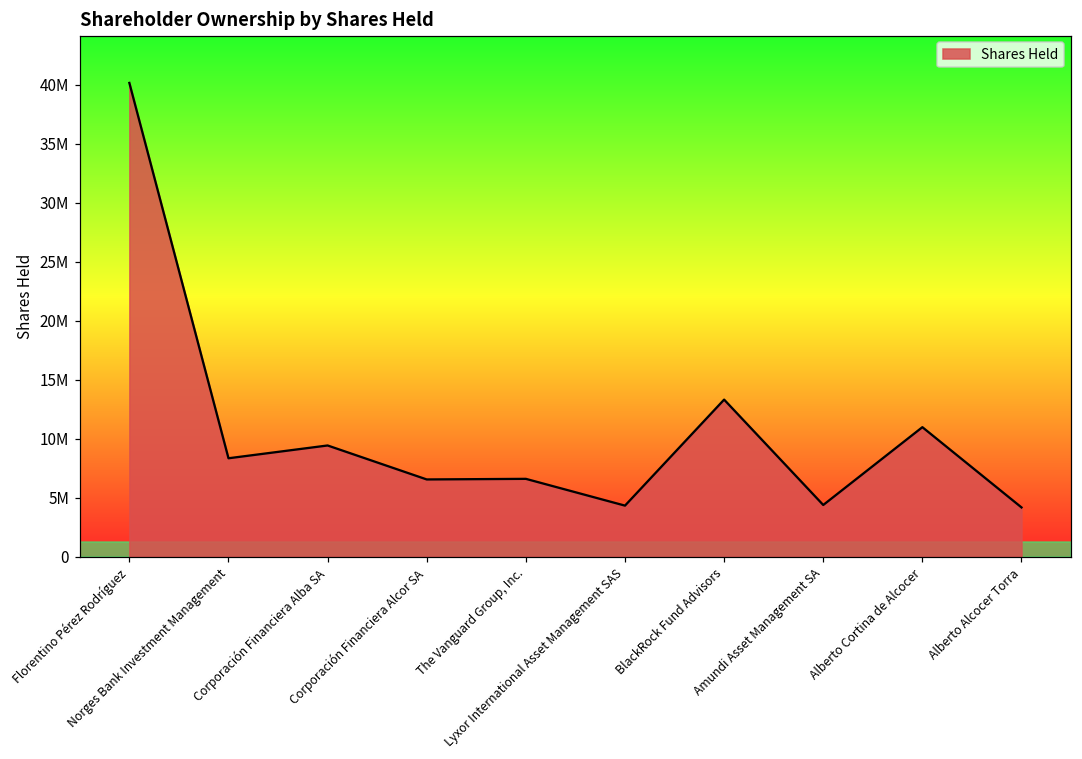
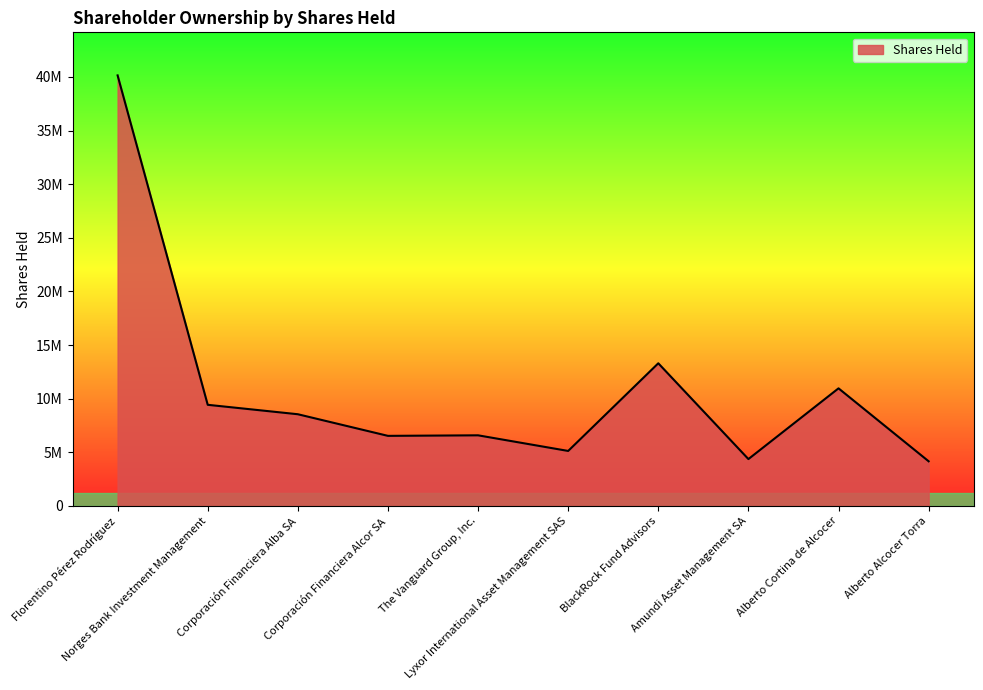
  {
    "Florentino Pérez Rodríguez": 40100000,
-   "Norges Bank Investment Management": 8300000,
-   "Corporación Financiera Alba SA": 9400000,
+   "Norges Bank Investment Management": 9400000,
+   "Corporación Financiera Alba SA": 8600000,
    "Corporación Financiera Alcor SA": 6500000,
    "The Vanguard Group, Inc.": 6600000,
-   "Lyxor International Asset Management SAS": 4300000,
+   "Lyxor International Asset Management SAS": 5100000,
    "BlackRock Fund Advisors": 13300000,
    "Amundi Asset Management SA": 4400000,
    "Alberto Cortina de Alcocer": 11000000,
    "Alberto Alcocer Torra": 4200000
  }
